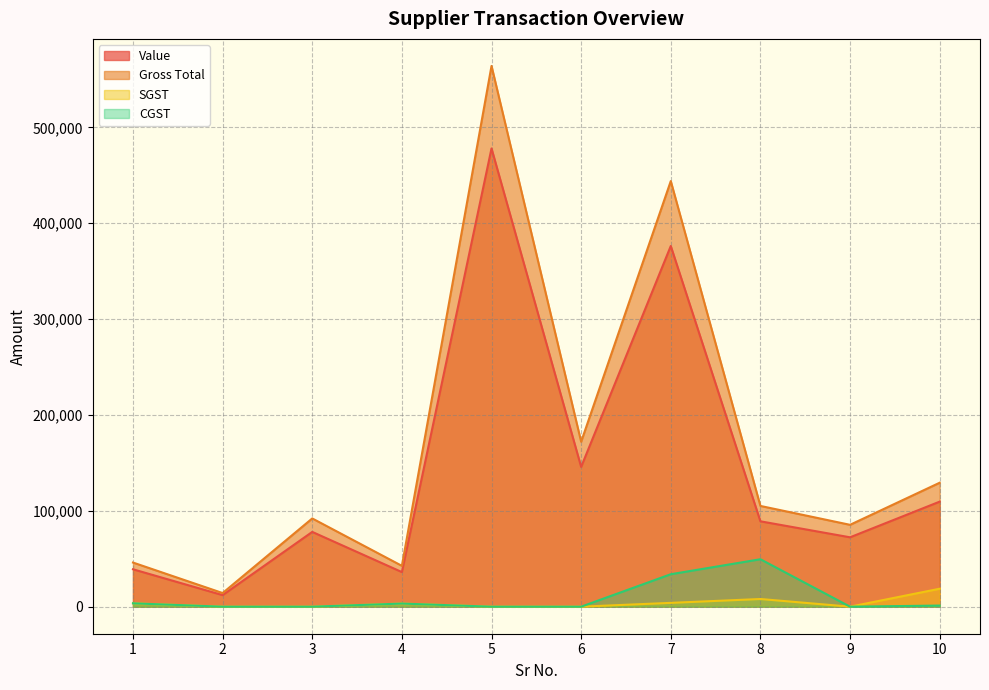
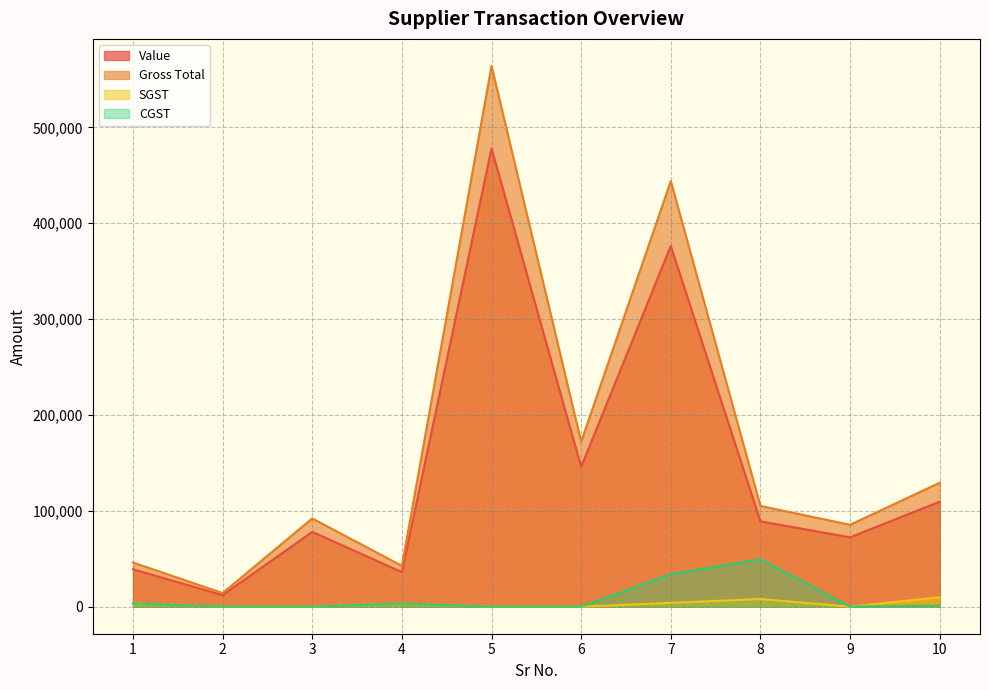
  {
    "SGST": {
      "7": "0",
      "8": "10,000",
-     "10": "20,000"
+     "10": "10,000"
    },
    "CGST": {
      "7": "30,000",
      "8": "50,000",
      "10": "0"
    }
  }
